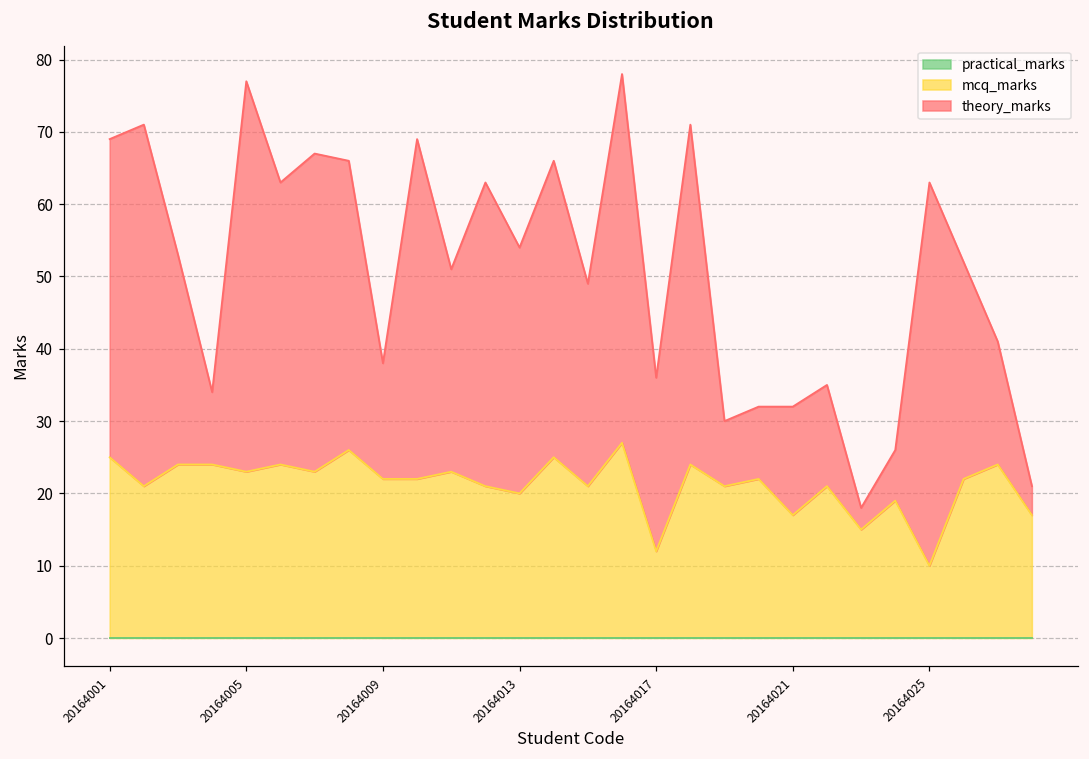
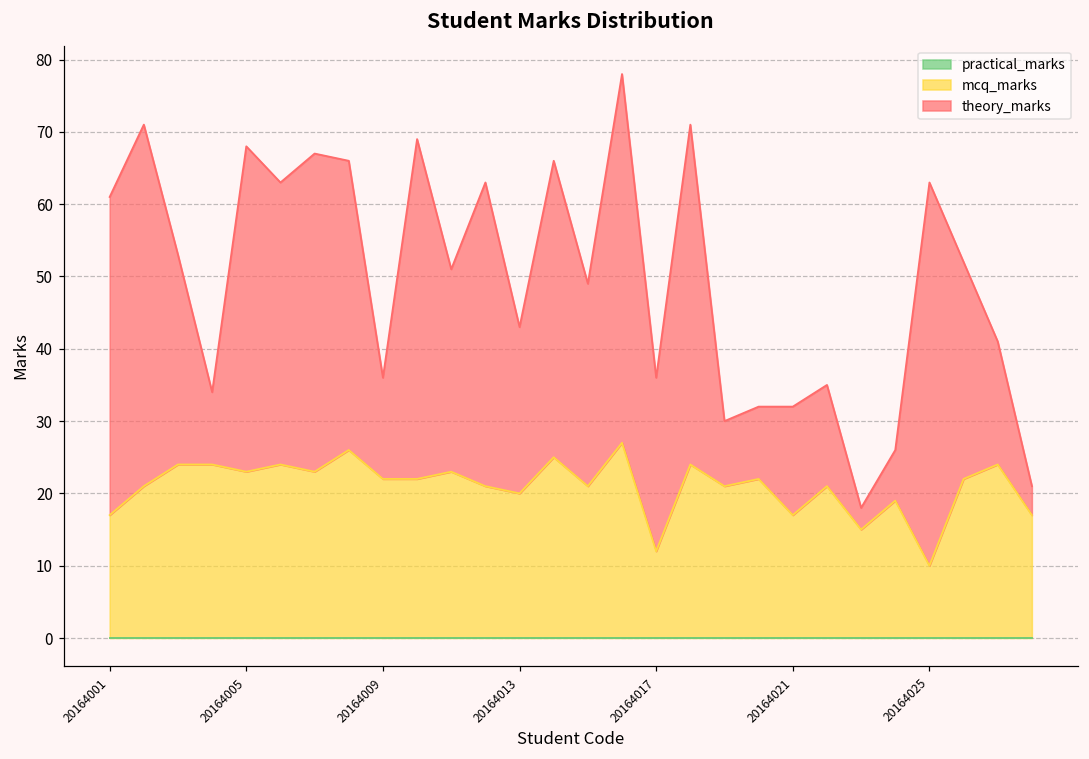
  {
    "practical_marks": {
      "20164001": 0,
      "20164005": 0,
      "20164009": 0,
      "20164013": 0,
      "20164017": 0,
      "20164021": 0,
      "20164025": 0
    },
    "mcq_marks": {
-     "20164001": 25,
+     "20164001": 17,
      "20164005": 23,
      "20164009": 22,
      "20164013": 20,
      "20164017": 12,
      "20164021": 17,
      "20164025": 10
    },
    "theory_marks": {
      "20164001": 44,
-     "20164005": 54,
-     "20164009": 16,
-     "20164013": 34,
+     "20164005": 45,
+     "20164009": 14,
+     "20164013": 23,
      "20164017": 24,
      "20164021": 15,
      "20164025": 53
    }
  }
